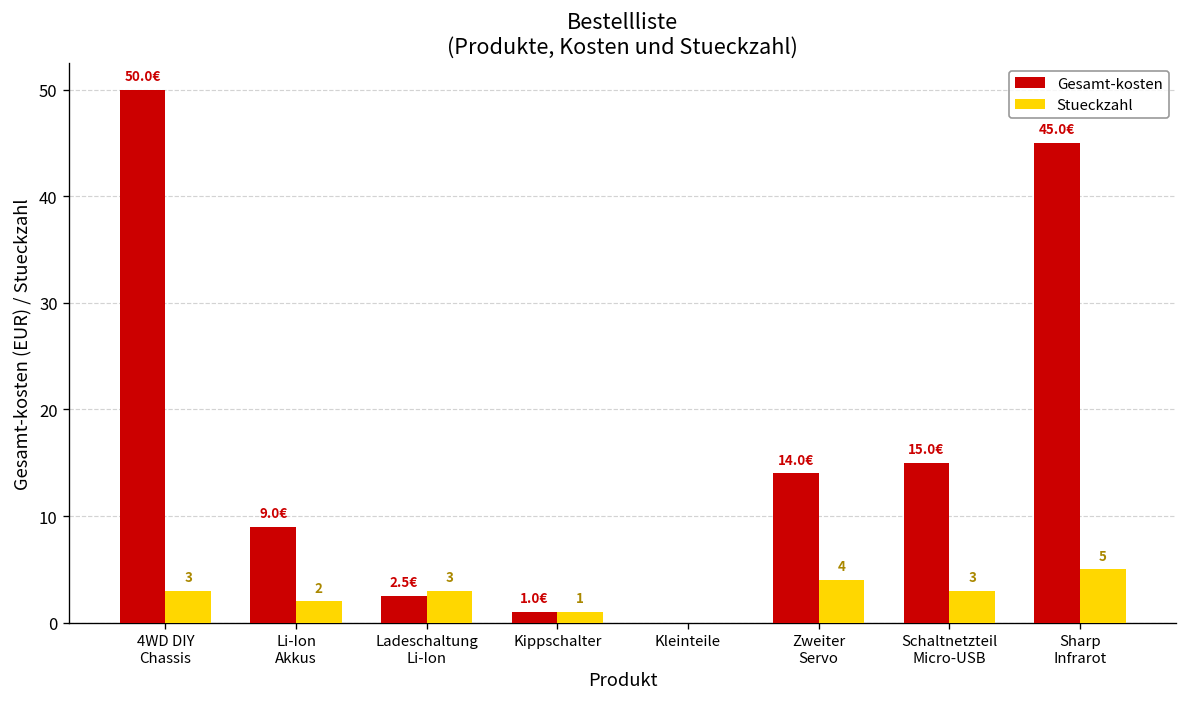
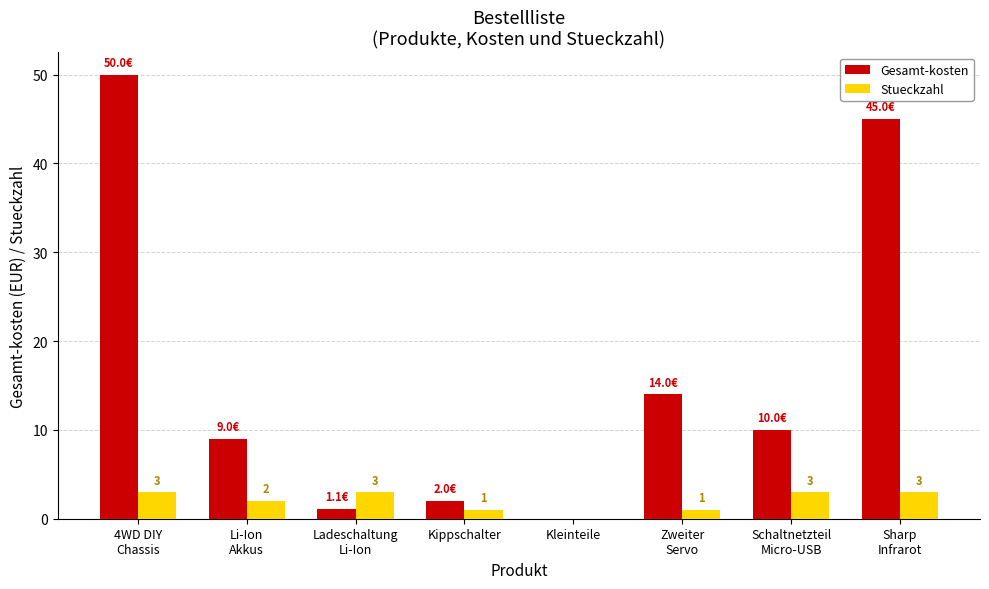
  {
    "Gesamt-kosten": {
      "4WD DIY Chassis": "50.0€",
      "Li-Ion Akkus": "9.0€",
-     "Ladeschaltung Li-Ion": "2.5€",
-     "Kippschalter": "1.0€",
+     "Ladeschaltung Li-Ion": "1.1€",
+     "Kippschalter": "2.0€",
      "Zweiter Servo": "14.0€",
-     "Schaltnetzteil Micro-USB": "15.0€"
+     "Schaltnetzteil Micro-USB": "10.0€"
    },
    "Stueckzahl": {
      "4WD DIY Chassis": "3",
      "Li-Ion Akkus": "2",
      "Ladeschaltung Li-Ion": "3",
      "Kippschalter": "1",
-     "Zweiter Servo": "4",
+     "Zweiter Servo": "1",
      "Schaltnetzteil Micro-USB": "3",
-     "Sharp Infrarot": "5"
+     "Sharp Infrarot": "3"
    }
  }
